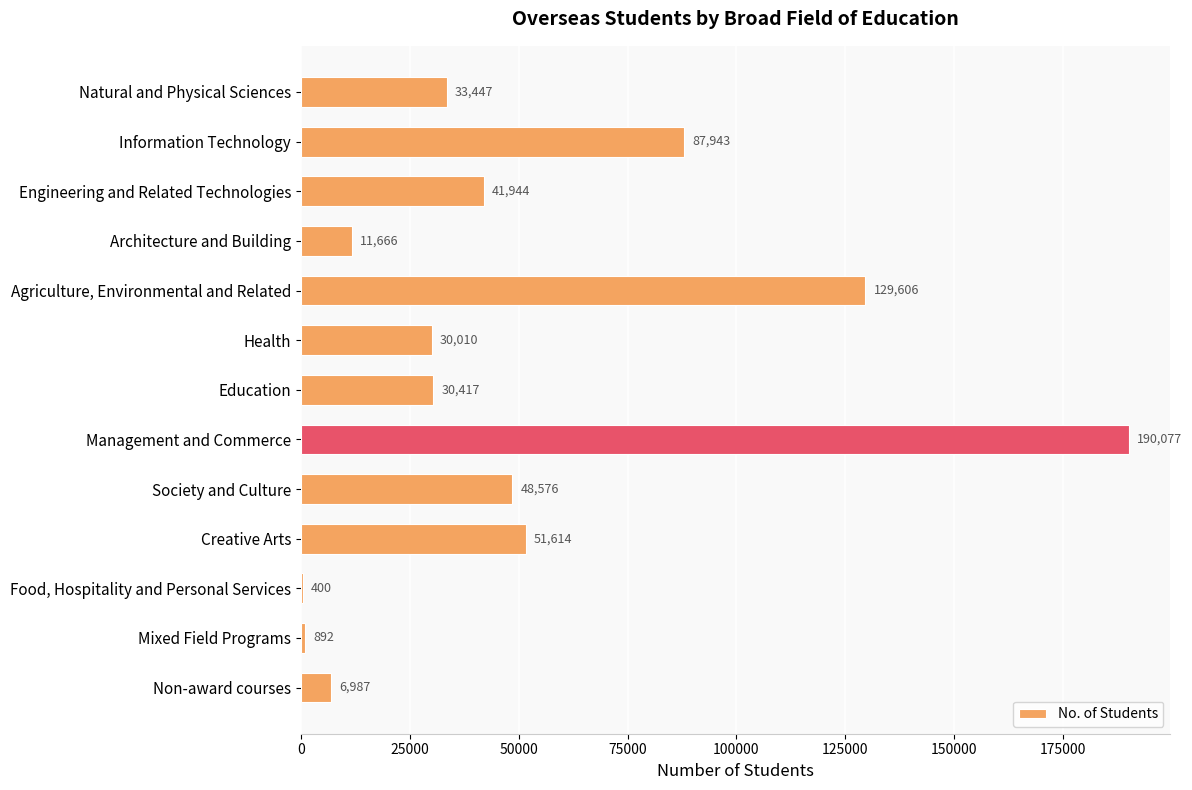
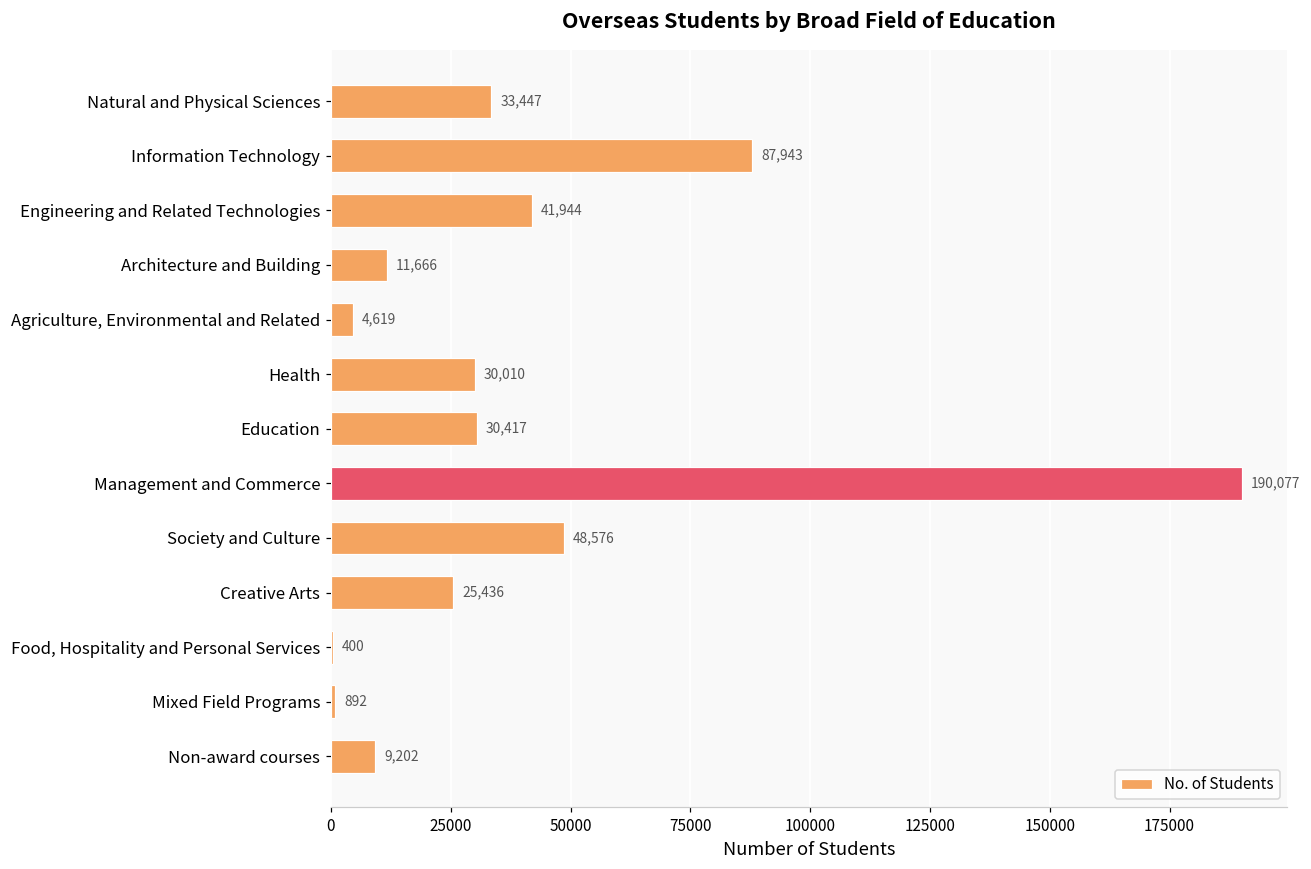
  {
    "Natural and Physical Sciences": "33,447",
    "Information Technology": "87,943",
    "Engineering and Related Technologies": "41,944",
    "Architecture and Building": "11,666",
-   "Agriculture, Environmental and Related": "129,606",
+   "Agriculture, Environmental and Related": "4,619",
    "Health": "30,010",
    "Education": "30,417",
    "Management and Commerce": "190,077",
    "Society and Culture": "48,576",
-   "Creative Arts": "51,614",
+   "Creative Arts": "25,436",
    "Food, Hospitality and Personal Services": "400",
    "Mixed Field Programs": "892",
-   "Non-award courses": "6,987"
+   "Non-award courses": "9,202"
  }
